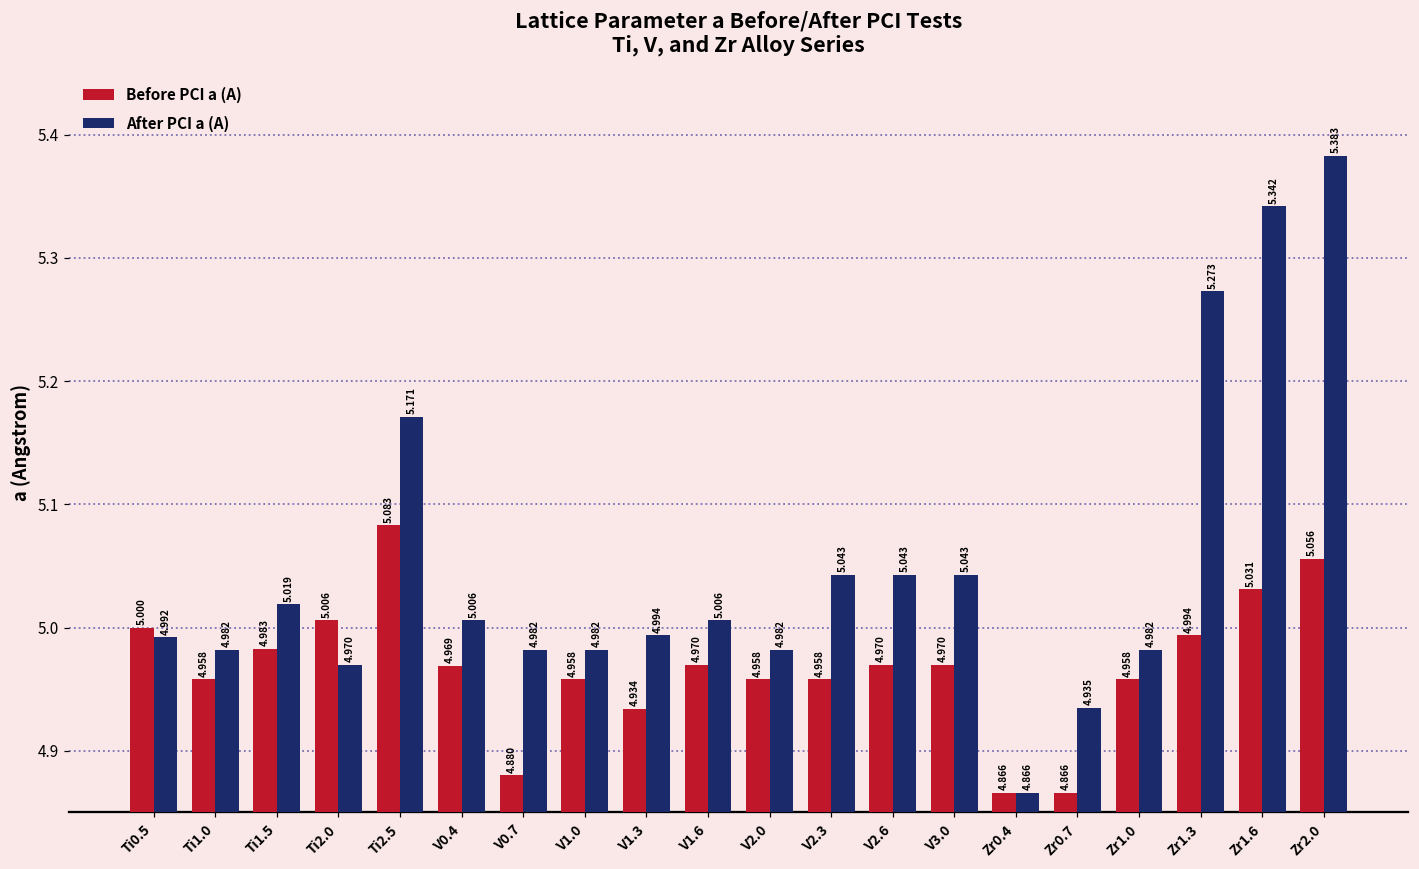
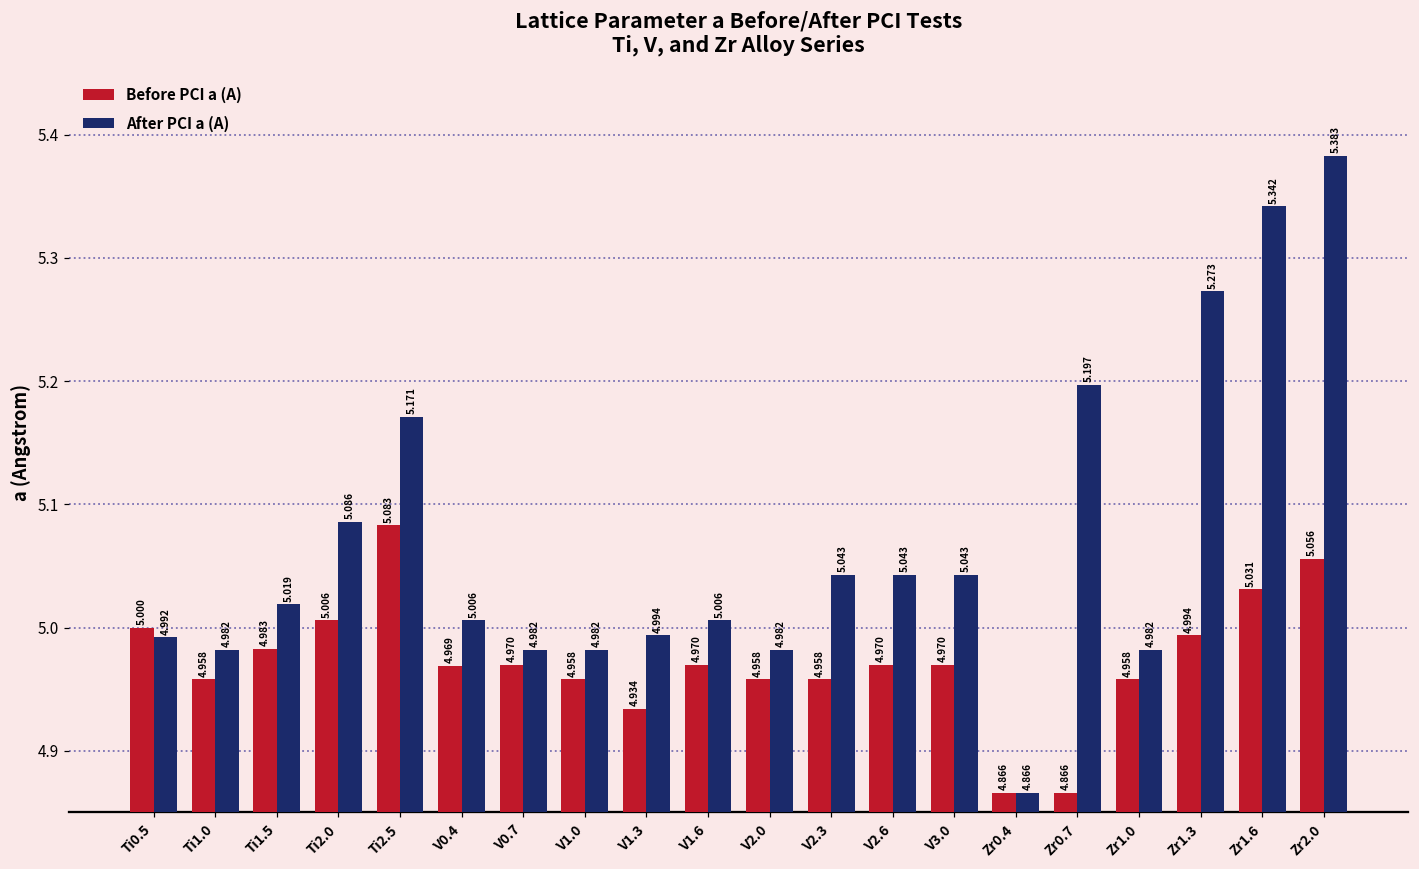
  {
    "Before PCI a (A)": {
      "Ti0.5": 5.000,
      "Ti1.0": 4.958,
      "Ti1.5": 4.983,
      "Ti2.0": 5.006,
      "Ti2.5": 5.083,
      "V0.4": 4.969,
-     "V0.7": 4.880,
+     "V0.7": 4.970,
      "V1.0": 4.958,
      "V1.3": 4.934,
      "V1.6": 4.970,
      "V2.0": 4.958,
      "V2.3": 4.958,
      "V2.6": 4.970,
      "V3.0": 4.970,
      "Zr0.4": 4.866,
      "Zr0.7": 4.866,
      "Zr1.0": 4.958,
      "Zr1.3": 4.994,
      "Zr1.6": 5.031,
      "Zr2.0": 5.056
    },
    "After PCI a (A)": {
      "Ti0.5": 4.992,
      "Ti1.0": 4.982,
      "Ti1.5": 5.019,
-     "Ti2.0": 4.970,
+     "Ti2.0": 5.086,
      "Ti2.5": 5.171,
      "V0.4": 5.006,
      "V0.7": 4.982,
      "V1.0": 4.982,
      "V1.3": 4.994,
      "V1.6": 5.006,
      "V2.0": 4.982,
      "V2.3": 5.043,
      "V2.6": 5.043,
      "V3.0": 5.043,
      "Zr0.4": 4.866,
-     "Zr0.7": 4.935,
+     "Zr0.7": 5.197,
      "Zr1.0": 4.982,
      "Zr1.3": 5.273,
      "Zr1.6": 5.342,
      "Zr2.0": 5.383
    }
  }
